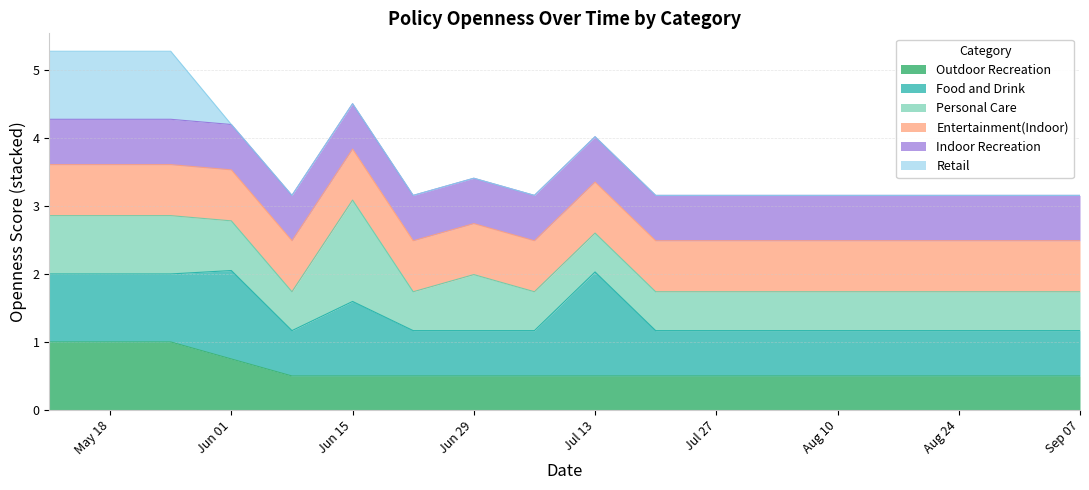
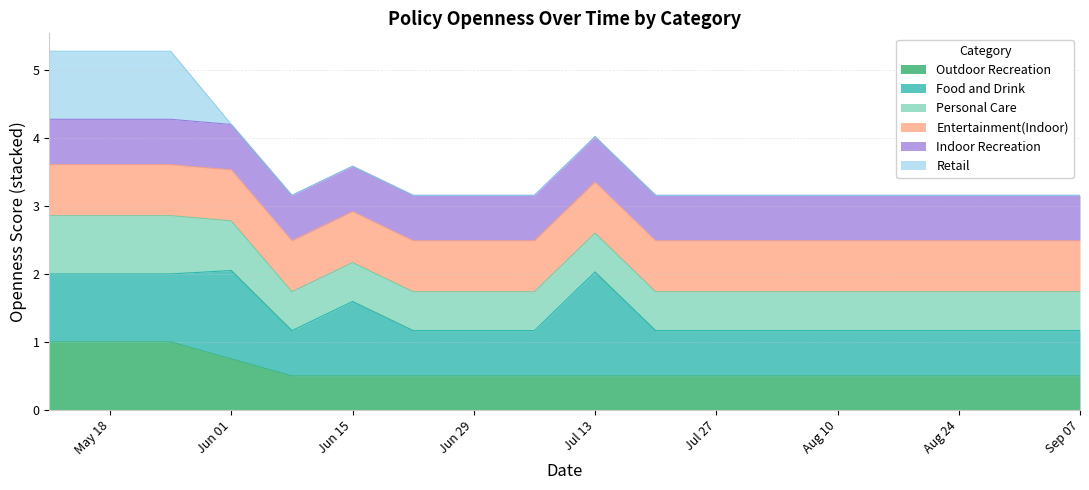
  {
    "Outdoor Recreation": {
      "May 18": 1.0,
      "Jun 01": 0.8,
      "Jun 15": 0.5,
      "Jun 29": 0.5,
      "Jul 13": 0.5,
      "Jul 27": 0.5,
      "Aug 10": 0.5,
      "Aug 24": 0.5,
      "Sep 07": 0.5
    },
    "Food and Drink": {
      "May 18": 1.0,
      "Jun 01": 1.3,
      "Jun 15": 1.1,
      "Jun 29": 0.7,
      "Jul 13": 1.5,
      "Jul 27": 0.7,
      "Aug 10": 0.7,
      "Aug 24": 0.7,
      "Sep 07": 0.7
    },
    "Personal Care": {
      "May 18": 0.9,
      "Jun 01": 0.7,
-     "Jun 15": 1.5,
-     "Jun 29": 0.8,
+     "Jun 15": 0.6,
+     "Jun 29": 0.6,
      "Jul 13": 0.6,
      "Jul 27": 0.6,
      "Aug 10": 0.6,
      "Aug 24": 0.6,
      "Sep 07": 0.6
    },
    "Entertainment(Indoor)": {
      "May 18": 0.8,
      "Jun 01": 0.8,
      "Jun 15": 0.8,
      "Jun 29": 0.8,
      "Jul 13": 0.8,
      "Jul 27": 0.8,
      "Aug 10": 0.8,
      "Aug 24": 0.8,
      "Sep 07": 0.8
    },
    "Indoor Recreation": {
      "May 18": 0.7
    },
    "Retail": {
      "May 18": 1.0
    }
  }
